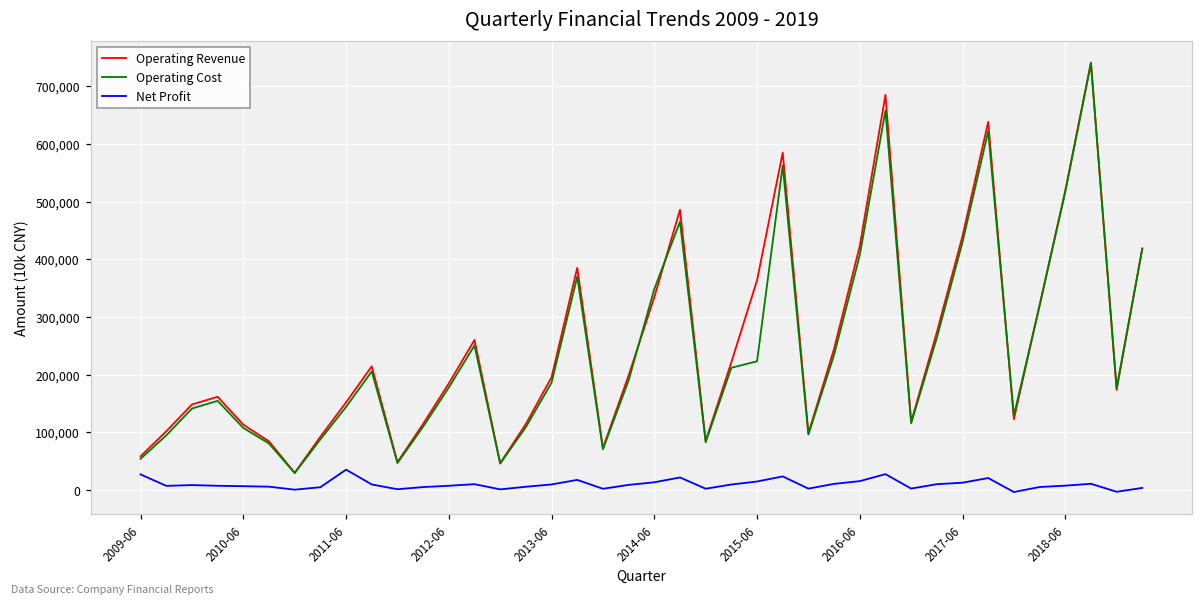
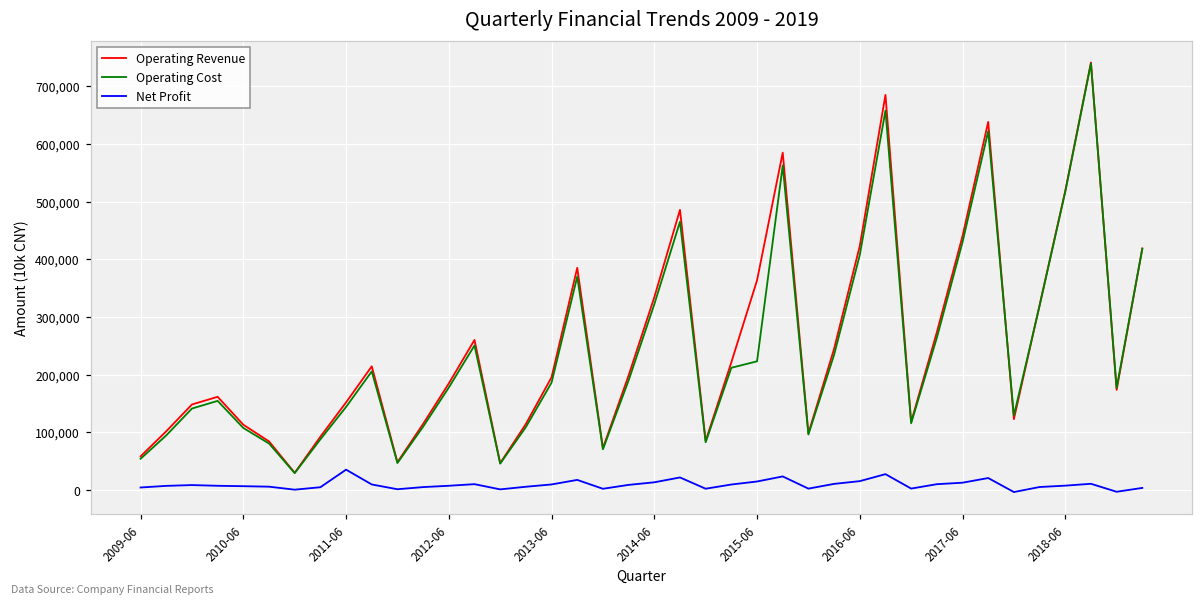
  {
    "Operating Revenue": {
      "2010-06": "110,000",
      "2011-06": "150,000",
      "2012-06": "180,000",
      "2013-06": "200,000",
      "2014-06": "330,000",
      "2015-06": "360,000",
      "2016-06": "420,000",
      "2017-06": "440,000"
    },
    "Operating Cost": {
      "2010-06": "110,000",
      "2011-06": "140,000",
      "2012-06": "180,000",
      "2013-06": "190,000",
-     "2014-06": "350,000",
+     "2014-06": "320,000",
      "2015-06": "220,000",
      "2016-06": "410,000",
      "2017-06": "430,000"
    },
    "Net Profit": {
-     "2009-06": "30,000",
+     "2009-06": "0",
      "2010-06": "10,000",
      "2011-06": "40,000",
      "2012-06": "10,000",
      "2013-06": "10,000",
      "2014-06": "10,000",
      "2015-06": "10,000",
      "2016-06": "20,000",
      "2017-06": "10,000",
      "2018-06": "10,000"
    }
  }
